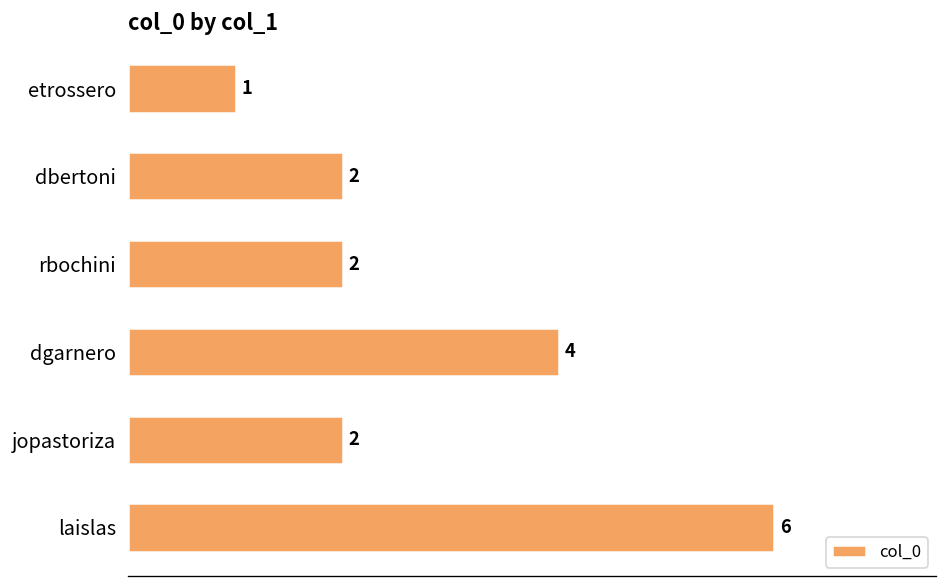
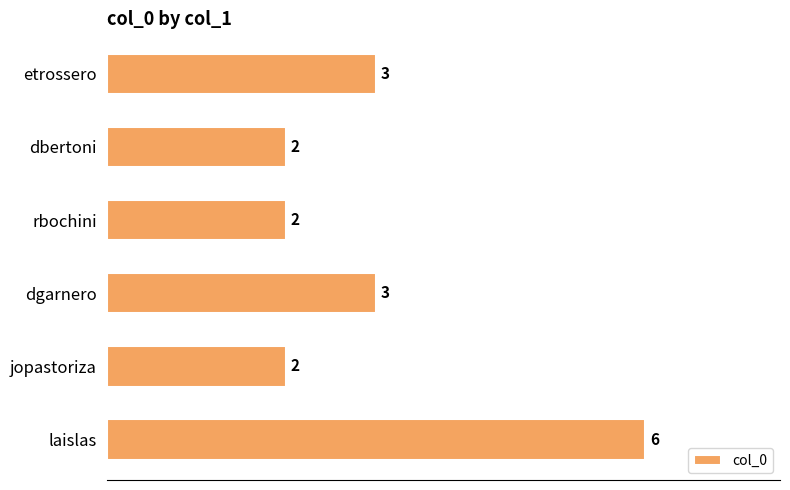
  {
-   "etrossero": 1,
+   "etrossero": 3,
    "dbertoni": 2,
    "rbochini": 2,
-   "dgarnero": 4,
+   "dgarnero": 3,
    "jopastoriza": 2,
    "laislas": 6
  }
